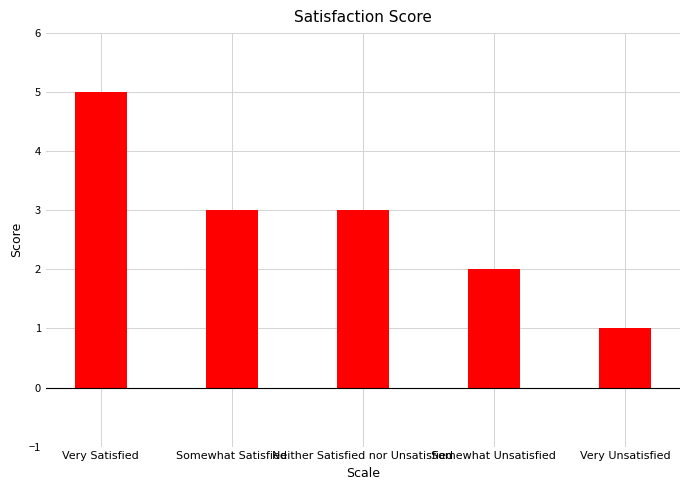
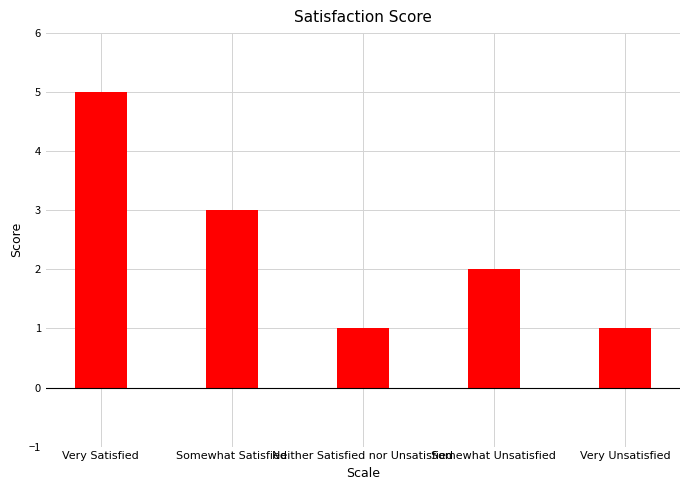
  {
    "Very Satisfied": 5,
    "Somewhat Satisfied": 3,
-   "Neither Satisfied nor Unsatisfied": 3,
+   "Neither Satisfied nor Unsatisfied": 1,
    "Very Unsatisfied": 1
  }
